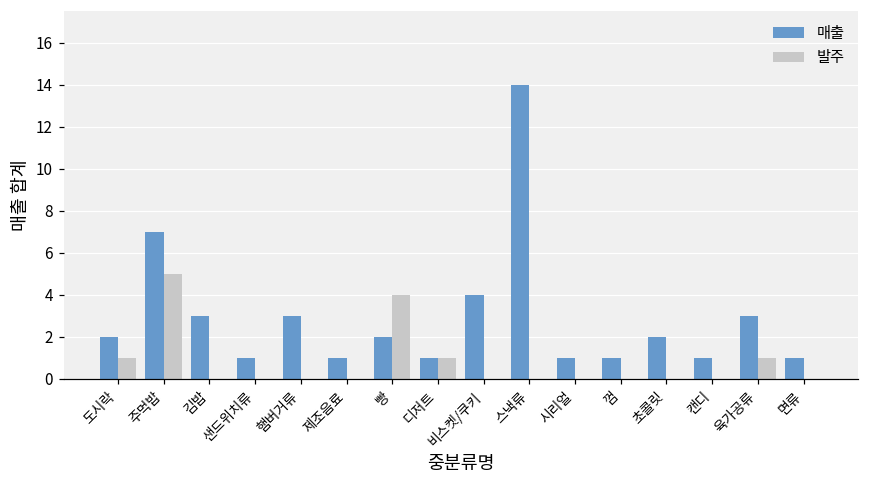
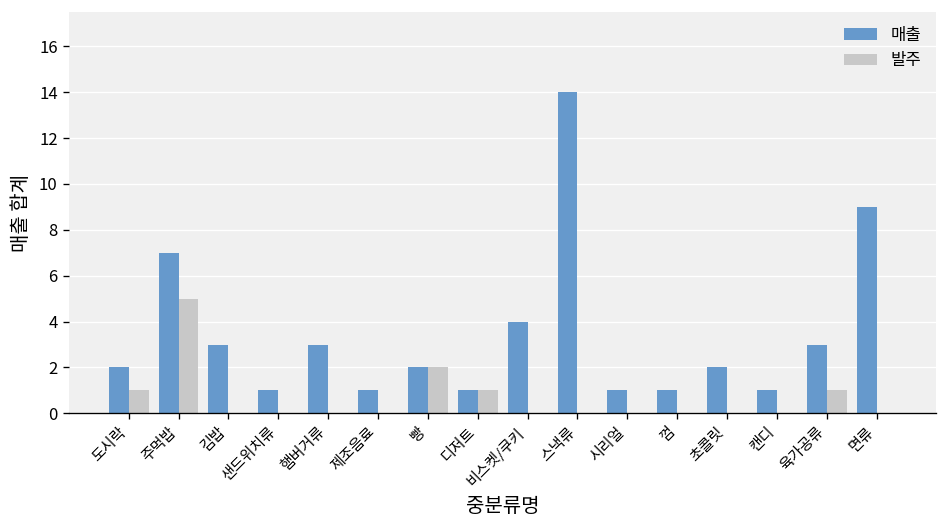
  {
    "매출": {
      "도시락": 2,
      "주먹밥": 7,
      "김밥": 3,
      "샌드위치류": 1,
      "햄버거류": 3,
      "제조음료": 1,
      "빵": 2,
      "디저트": 1,
      "비스켓/쿠키": 4,
      "스낵류": 14,
      "시리얼": 1,
      "껌": 1,
      "초콜릿": 2,
      "캔디": 1,
      "육가공류": 3,
-     "면류": 1
+     "면류": 9
    },
    "발주": {
      "도시락": 1,
      "주먹밥": 5,
      "김밥": 0,
      "샌드위치류": 0,
      "햄버거류": 0,
      "제조음료": 0,
-     "빵": 4,
+     "빵": 2,
      "디저트": 1,
      "비스켓/쿠키": 0,
      "스낵류": 0,
      "시리얼": 0,
      "껌": 0,
      "초콜릿": 0,
      "캔디": 0,
      "육가공류": 1,
      "면류": 0
    }
  }
